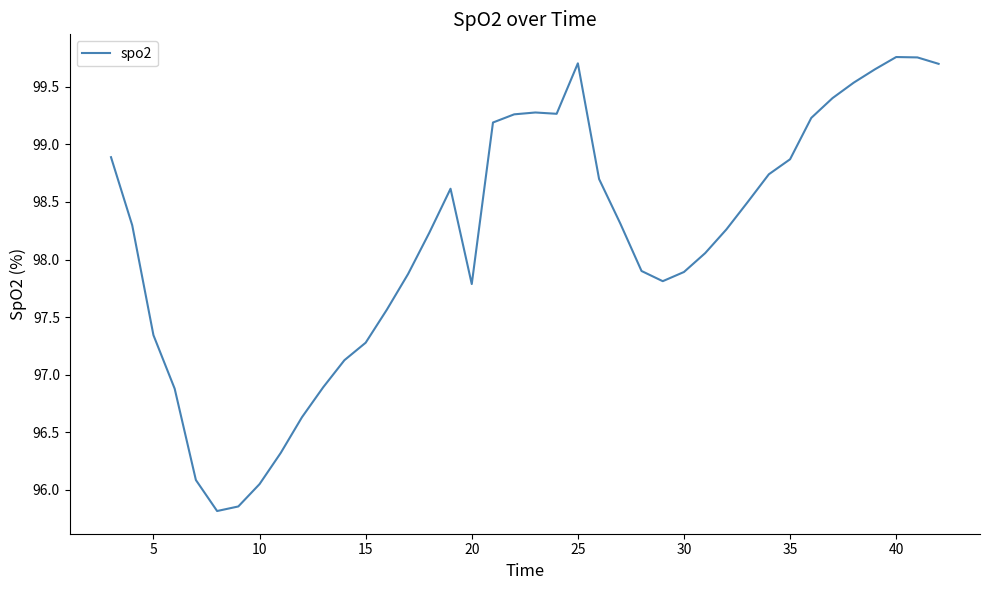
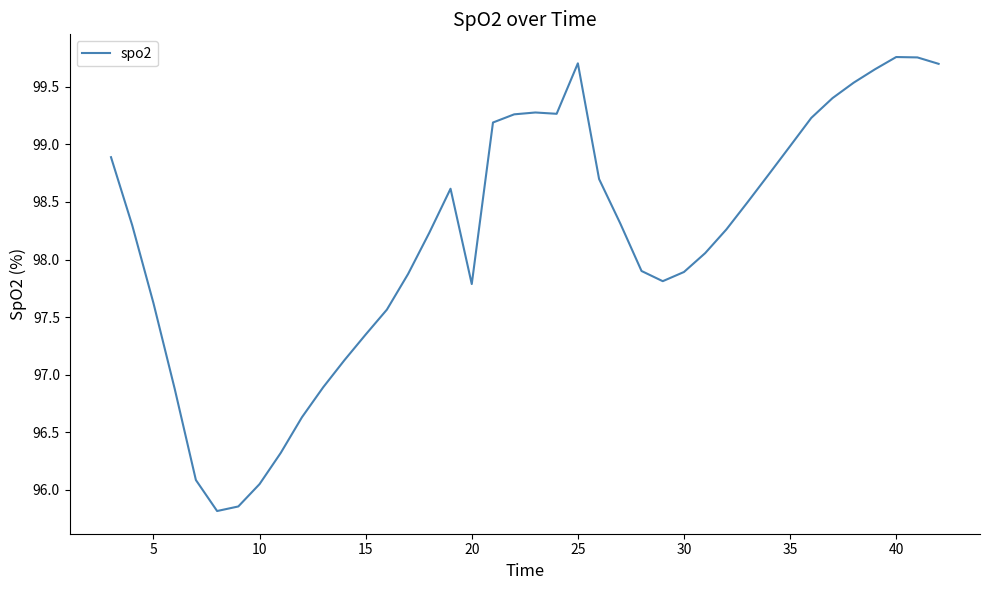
  {
-   "5": 97.34,
+   "5": 97.62,
    "10": 96.05,
-   "15": 97.28,
+   "15": 97.35,
    "20": 97.79,
    "25": 99.70,
    "30": 97.89,
-   "35": 98.87,
+   "35": 98.98,
    "40": 99.76
  }
